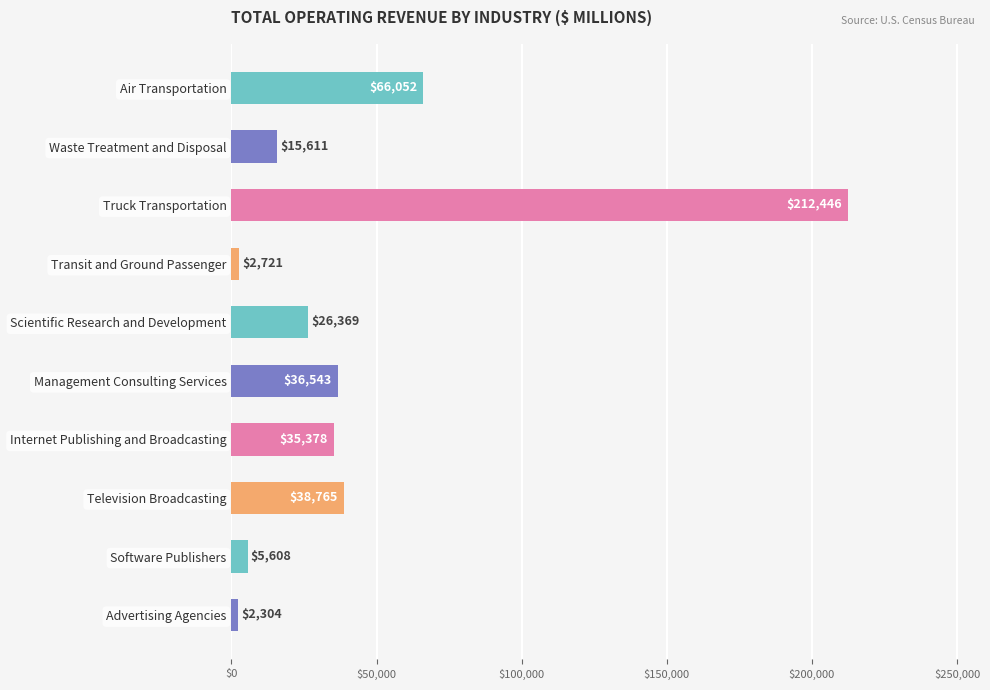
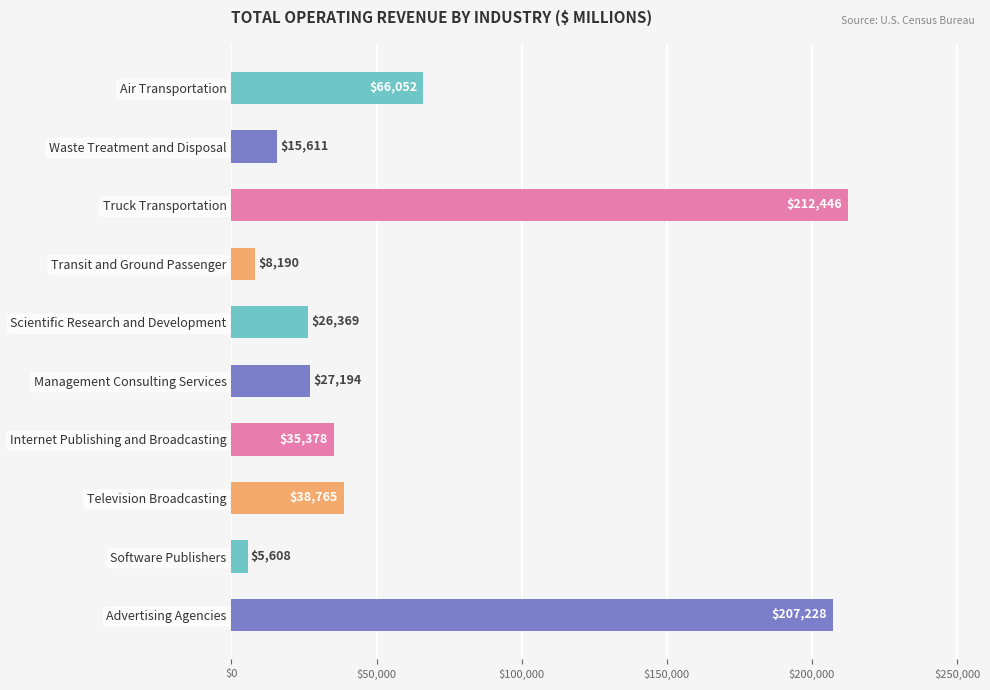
  {
    "Air Transportation": "$66,052",
    "Waste Treatment and Disposal": "$15,611",
    "Truck Transportation": "$212,446",
-   "Transit and Ground Passenger": "$2,721",
+   "Transit and Ground Passenger": "$8,190",
    "Scientific Research and Development": "$26,369",
-   "Management Consulting Services": "$36,543",
+   "Management Consulting Services": "$27,194",
    "Internet Publishing and Broadcasting": "$35,378",
    "Television Broadcasting": "$38,765",
    "Software Publishers": "$5,608",
-   "Advertising Agencies": "$2,304"
+   "Advertising Agencies": "$207,228"
  }
